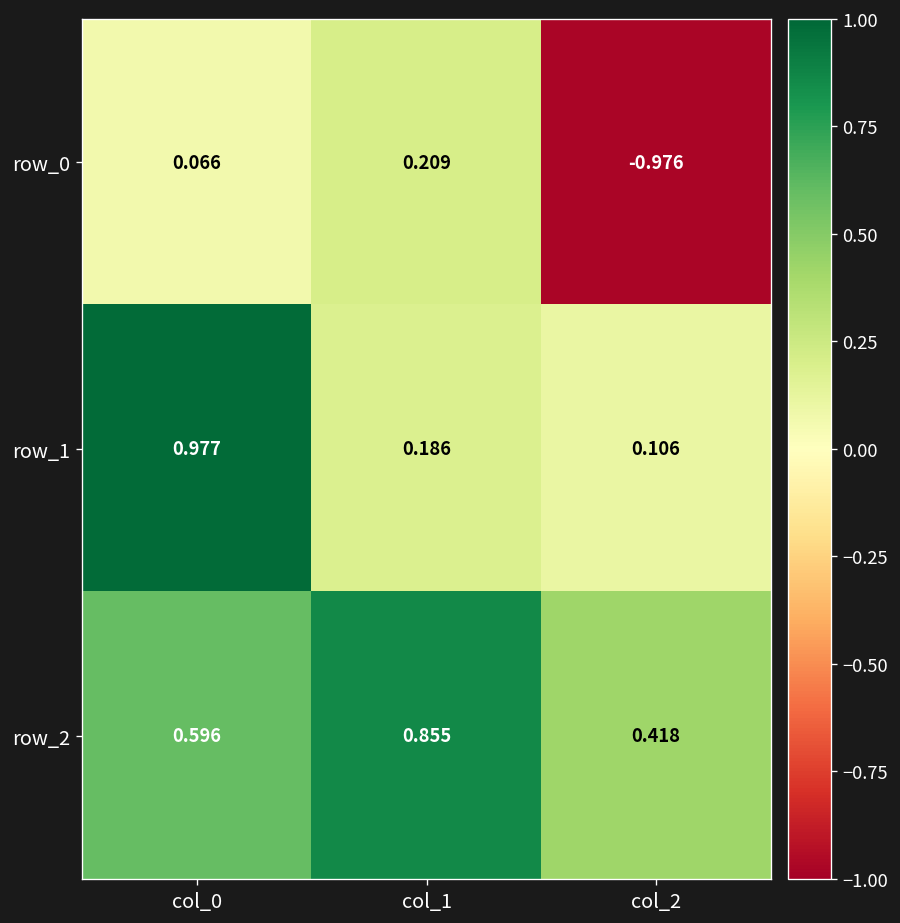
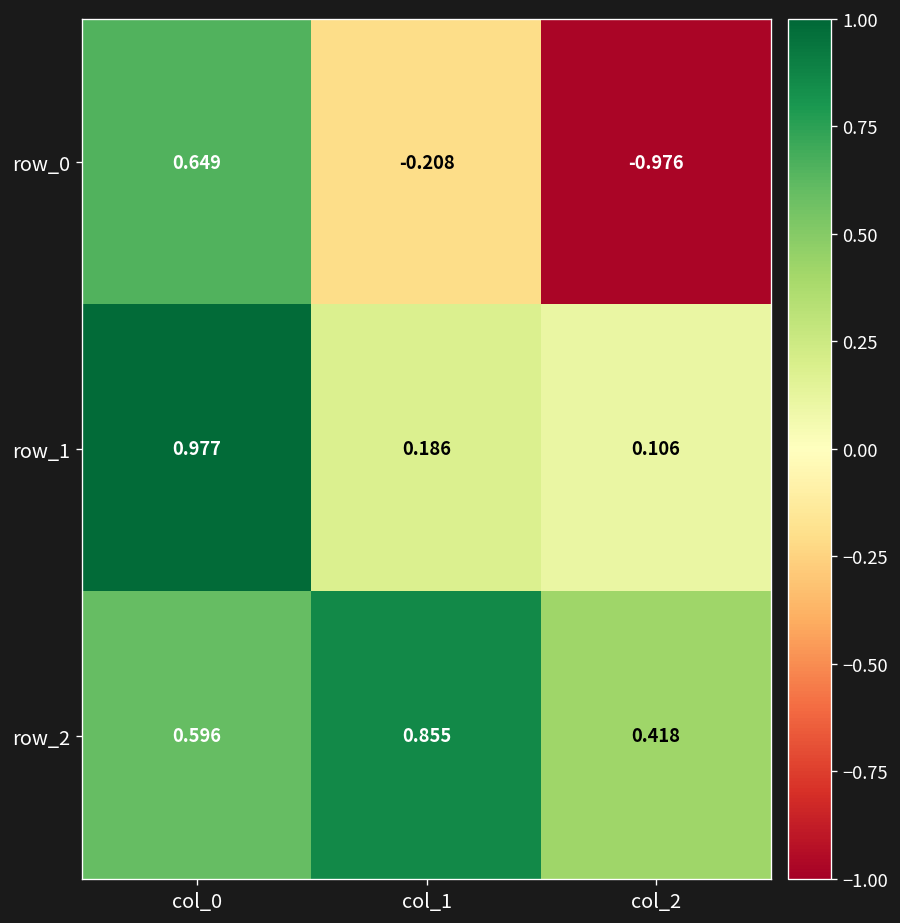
  {
    "row_0": {
-     "col_0": 0.066,
-     "col_1": 0.209,
+     "col_0": 0.649,
+     "col_1": -0.208,
      "col_2": -0.976
    },
    "row_1": {
      "col_0": 0.977,
      "col_1": 0.186,
      "col_2": 0.106
    },
    "row_2": {
      "col_0": 0.596,
      "col_1": 0.855,
      "col_2": 0.418
    }
  }
